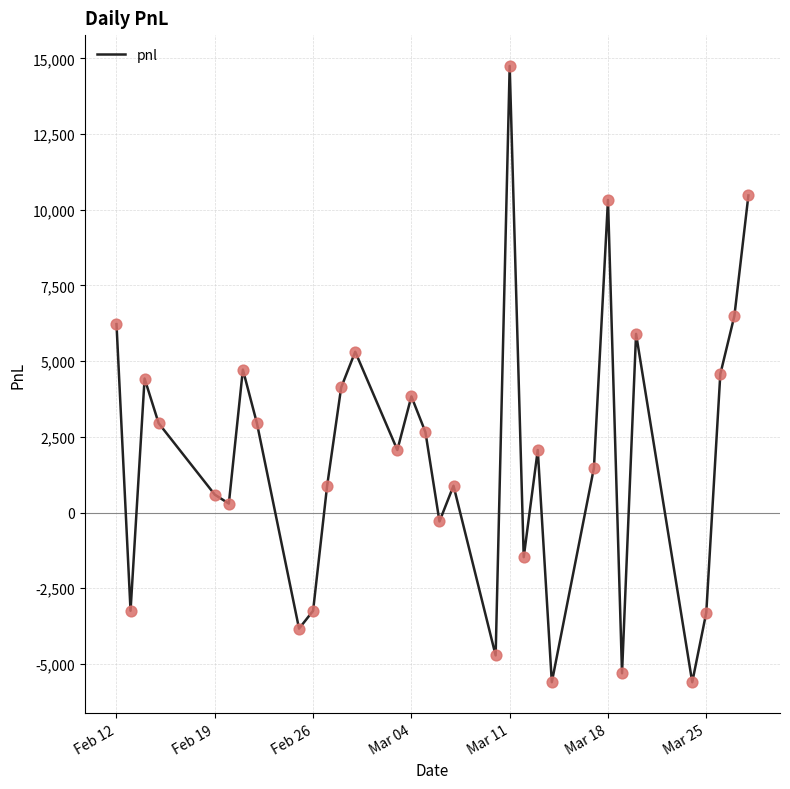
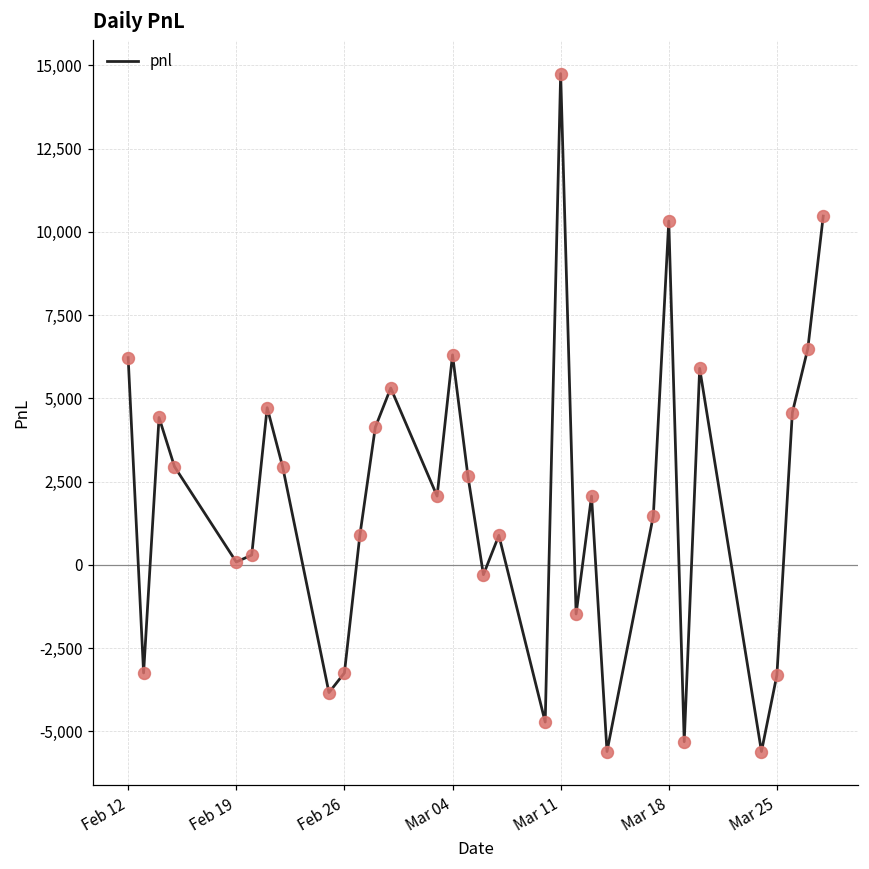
  {
    "Feb 12": "6,200",
-   "Feb 19": "600",
+   "Feb 19": "100",
    "Feb 26": "-3,200",
-   "Mar 04": "3,800",
+   "Mar 04": "6,300",
    "Mar 11": "14,800",
    "Mar 18": "10,300",
    "Mar 25": "-3,300"
  }
